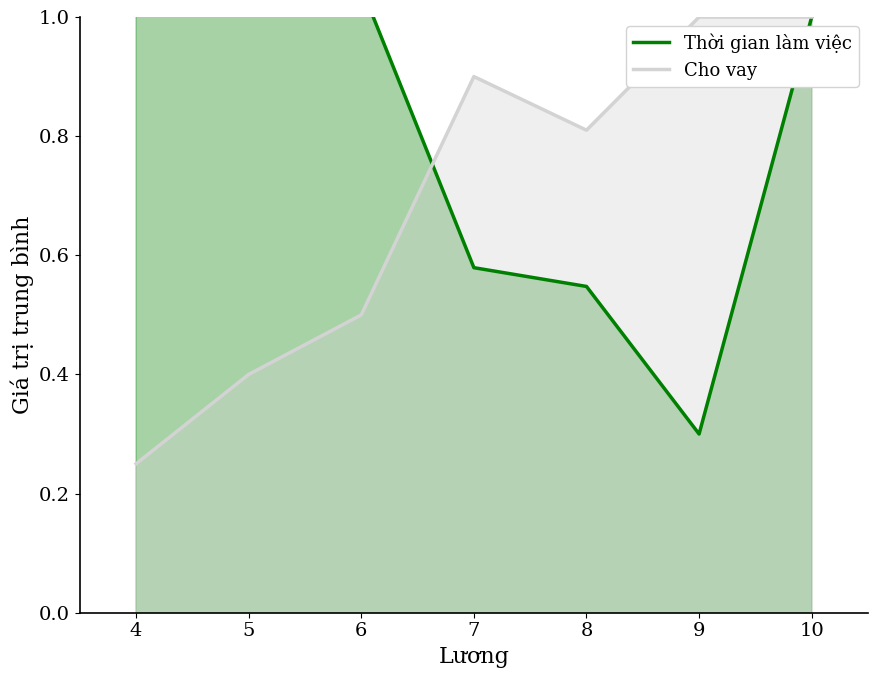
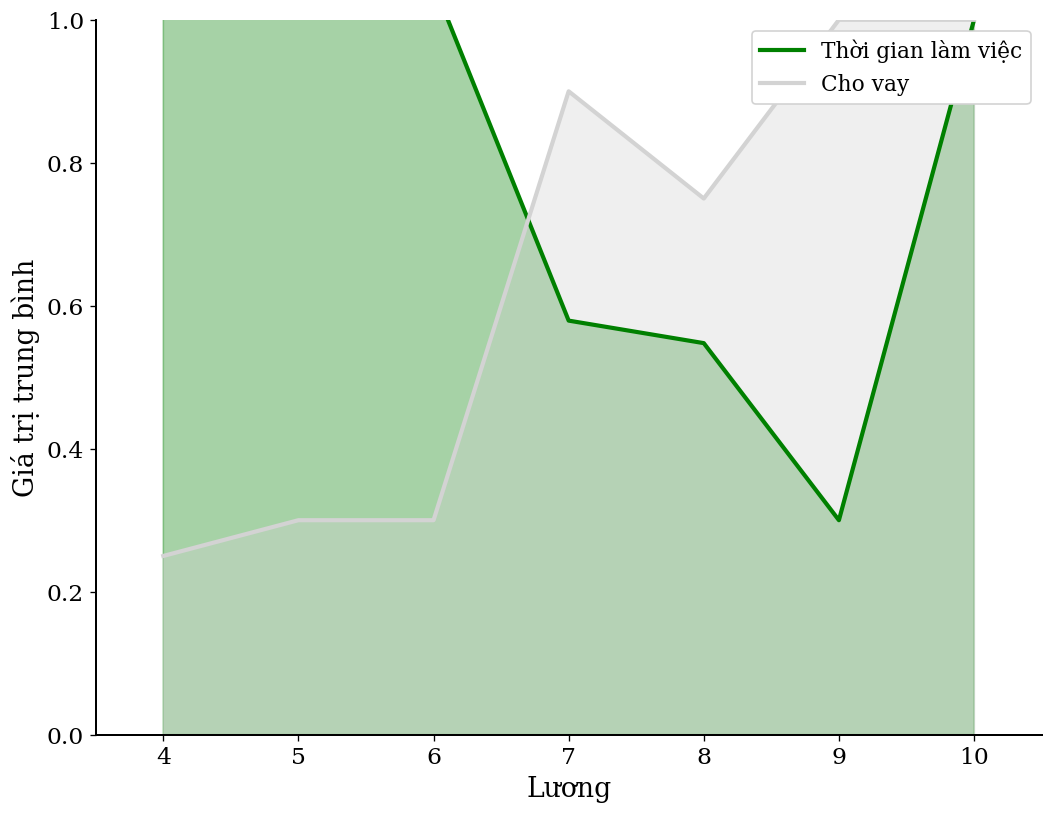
  {
    "Thời gian làm việc": {
      "7": 0.58,
      "8": 0.55,
      "9": 0.30
    },
    "Cho vay": {
      "4": 0.25,
-     "5": 0.4,
-     "6": 0.5,
+     "5": 0.3,
+     "6": 0.3,
      "7": 0.90,
-     "8": 0.81,
+     "8": 0.75,
      "9": 1.00
    }
  }
